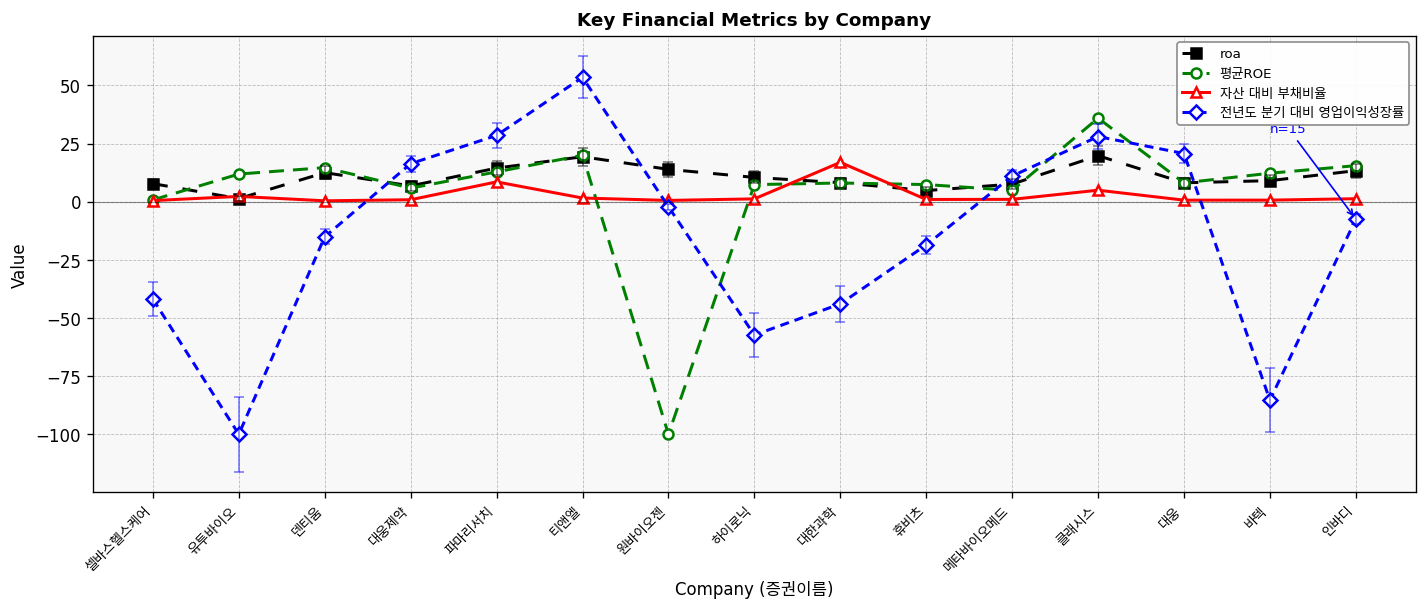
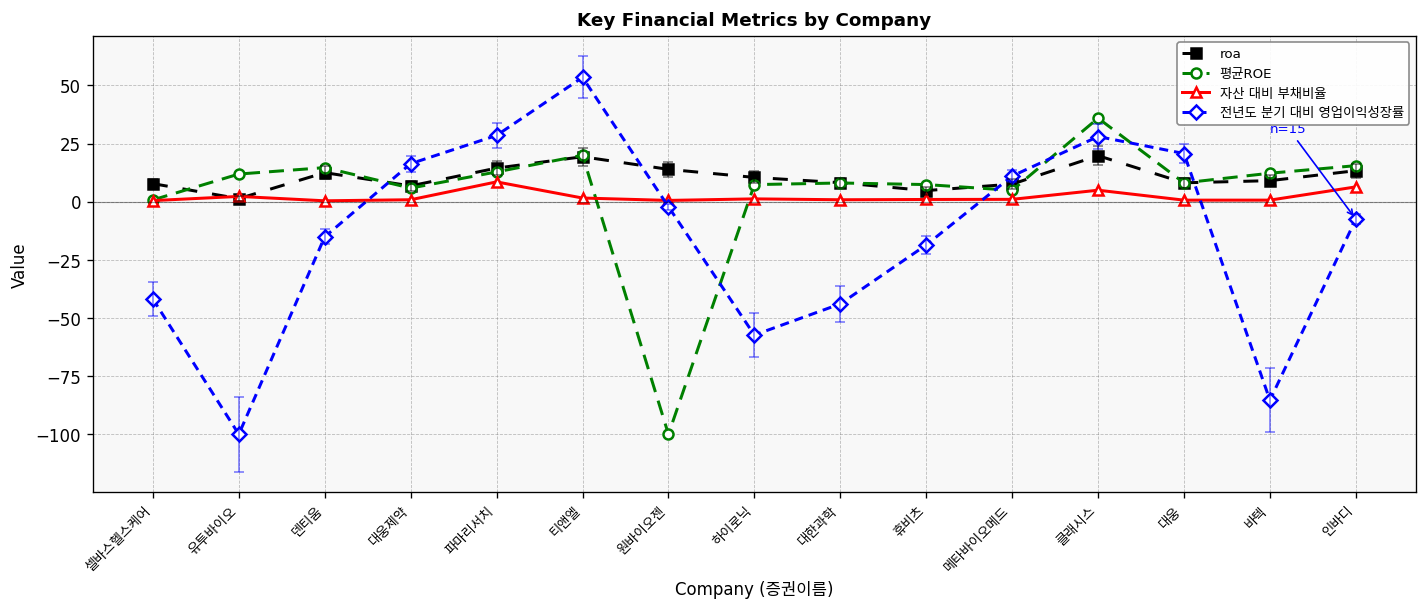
  {
    "roa": {
      "셀바스헬스케어": 8,
      "덴티움": 12,
      "파마리서치": 14,
      "원바이오젠": 14,
      "하이로닉": 10,
      "휴비츠": 5,
      "클래시스": 20,
      "인바디": 13
    },
    "평균ROE": {
      "유투바이오": 12,
      "파마리서치": 13,
      "원바이오젠": -100,
      "클래시스": 36
    },
    "자산 대비 부채비율": {
      "덴티움": 0,
      "대웅제약": 1,
      "파마리서치": 9,
      "티앤엘": 2,
      "원바이오젠": 1,
      "하이로닉": 1,
-     "대한과학": 17,
+     "대한과학": 1,
      "휴비츠": 1,
      "메타바이오메드": 1,
      "클래시스": 5,
      "대웅": 1,
-     "인바디": 1
+     "인바디": 6
    },
    "전년도 분기 대비 영업이익성장률": {
      "셀바스헬스케어": -42,
      "유투바이오": -100,
      "덴티움": -15,
      "대웅제약": 16,
      "파마리서치": 28,
      "티앤엘": 53,
      "하이로닉": -57,
      "대한과학": -44,
      "휴비츠": -19,
      "메타바이오메드": 11,
      "클래시스": 28,
      "대웅": 21,
      "바텍": -85,
      "인바디": -8
    }
  }
